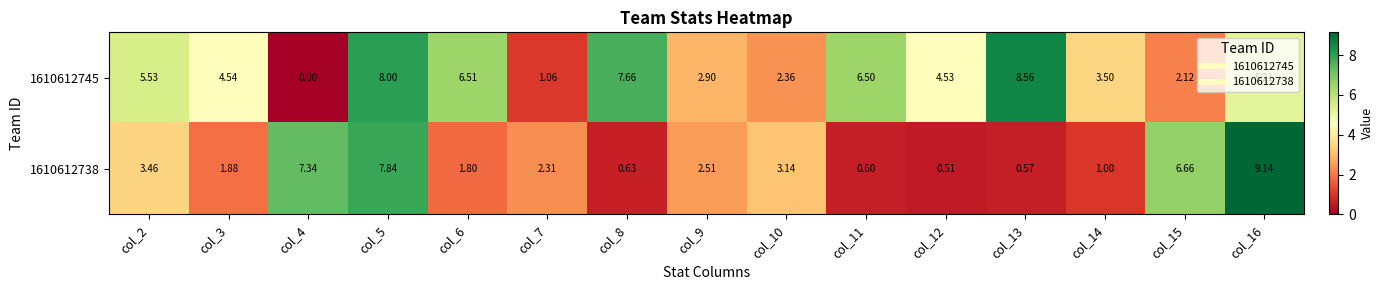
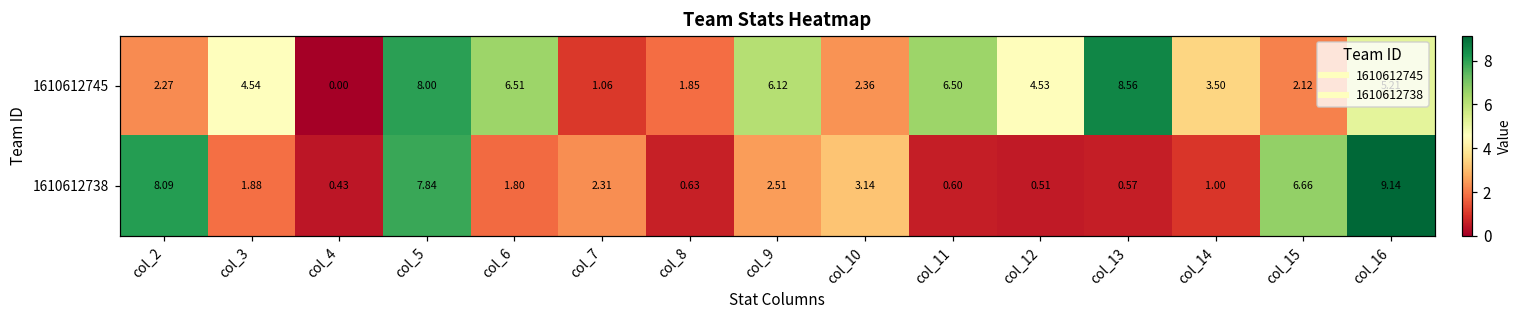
  {
    "1610612745": {
-     "col_2": 5.53,
+     "col_2": 2.27,
      "col_3": 4.54,
      "col_4": 0.00,
      "col_5": 8.00,
      "col_6": 6.51,
      "col_7": 1.06,
-     "col_8": 7.66,
-     "col_9": 2.90,
+     "col_8": 1.85,
+     "col_9": 6.12,
      "col_10": 2.36,
      "col_11": 6.50,
      "col_12": 4.53,
      "col_13": 8.56,
      "col_14": 3.50,
      "col_15": 2.12
    },
    "1610612738": {
-     "col_2": 3.46,
+     "col_2": 8.09,
      "col_3": 1.88,
-     "col_4": 7.34,
+     "col_4": 0.43,
      "col_5": 7.84,
      "col_6": 1.80,
      "col_7": 2.31,
      "col_8": 0.63,
      "col_9": 2.51,
      "col_10": 3.14,
      "col_11": 0.60,
      "col_12": 0.51,
      "col_13": 0.57,
      "col_14": 1.00,
      "col_15": 6.66,
      "col_16": 9.14
    }
  }
